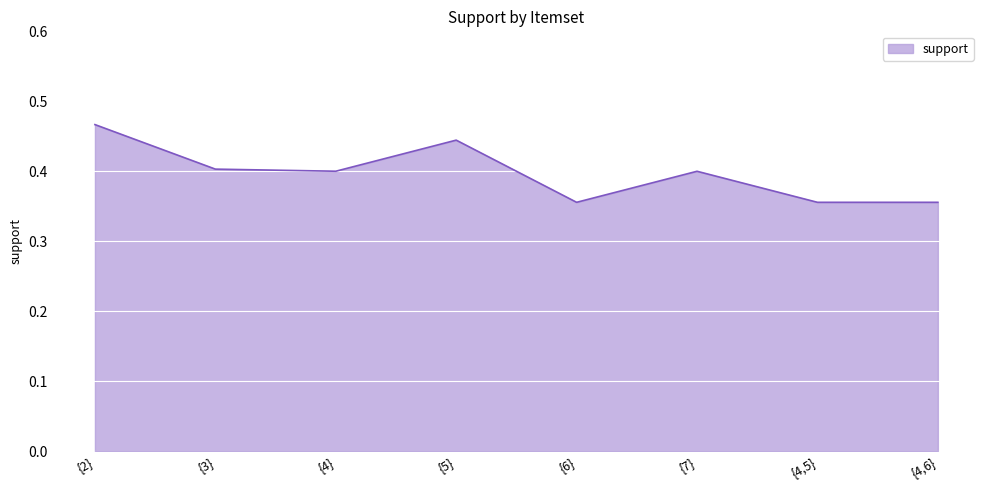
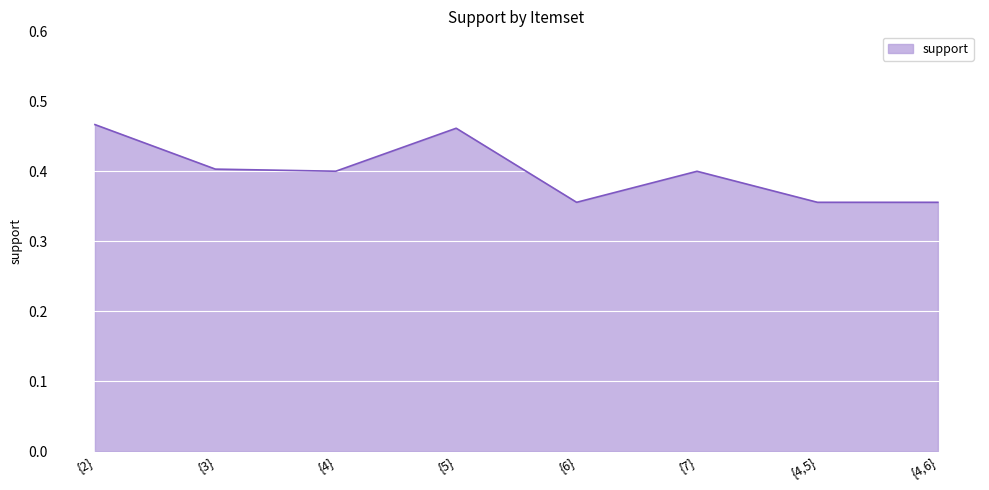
  {
    "{2}": 0.47,
    "{3}": 0.40,
    "{4}": 0.40,
-   "{5}": 0.44,
+   "{5}": 0.46,
    "{6}": 0.36,
    "{7}": 0.40,
    "{4,5}": 0.36,
    "{4,6}": 0.36
  }
